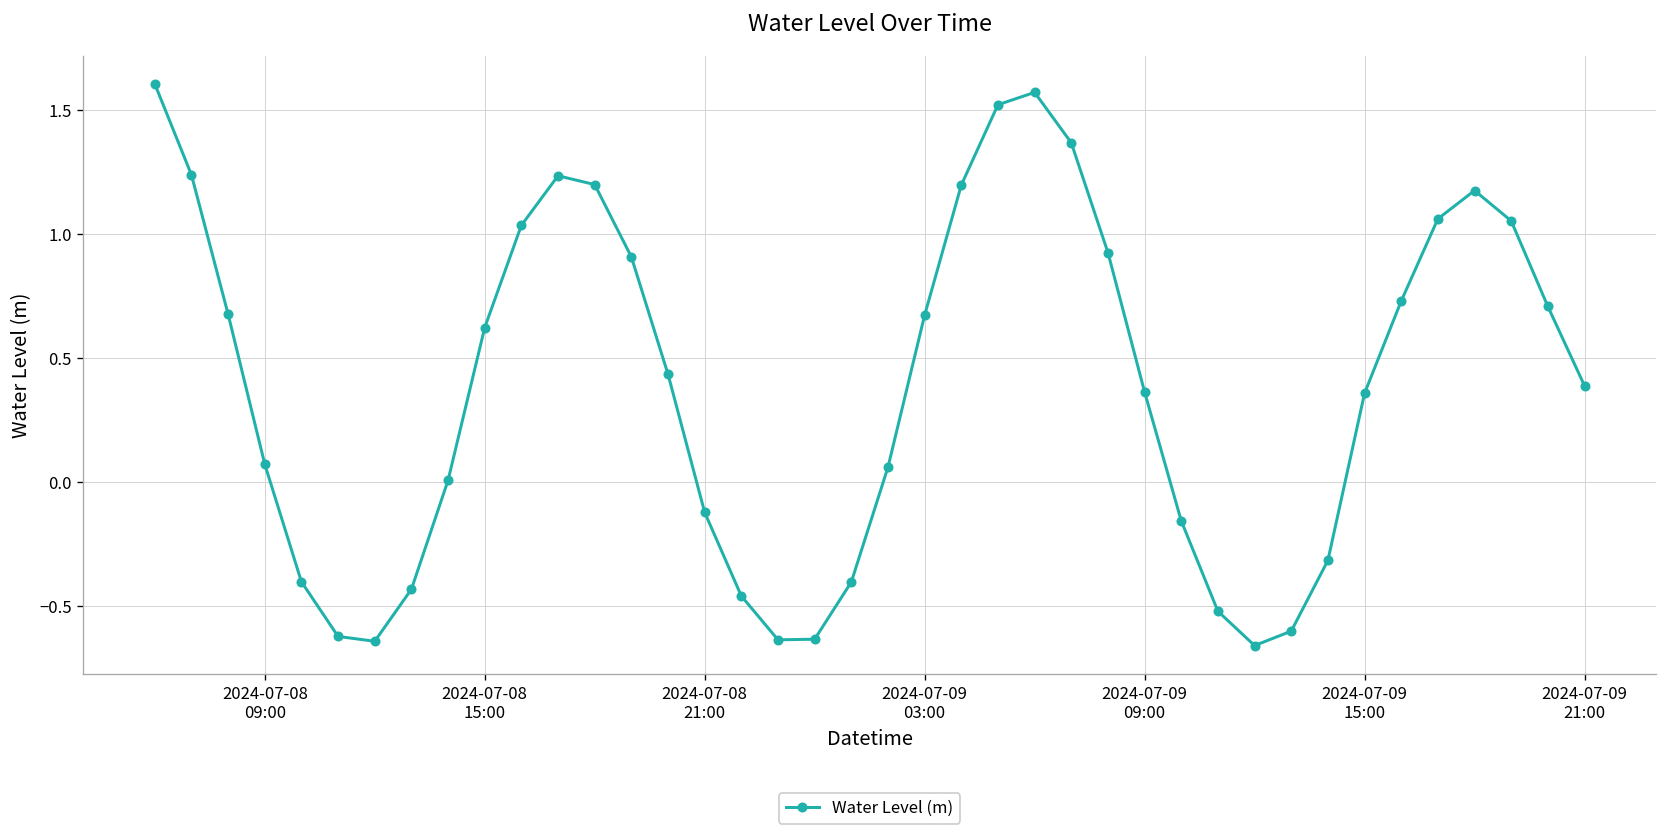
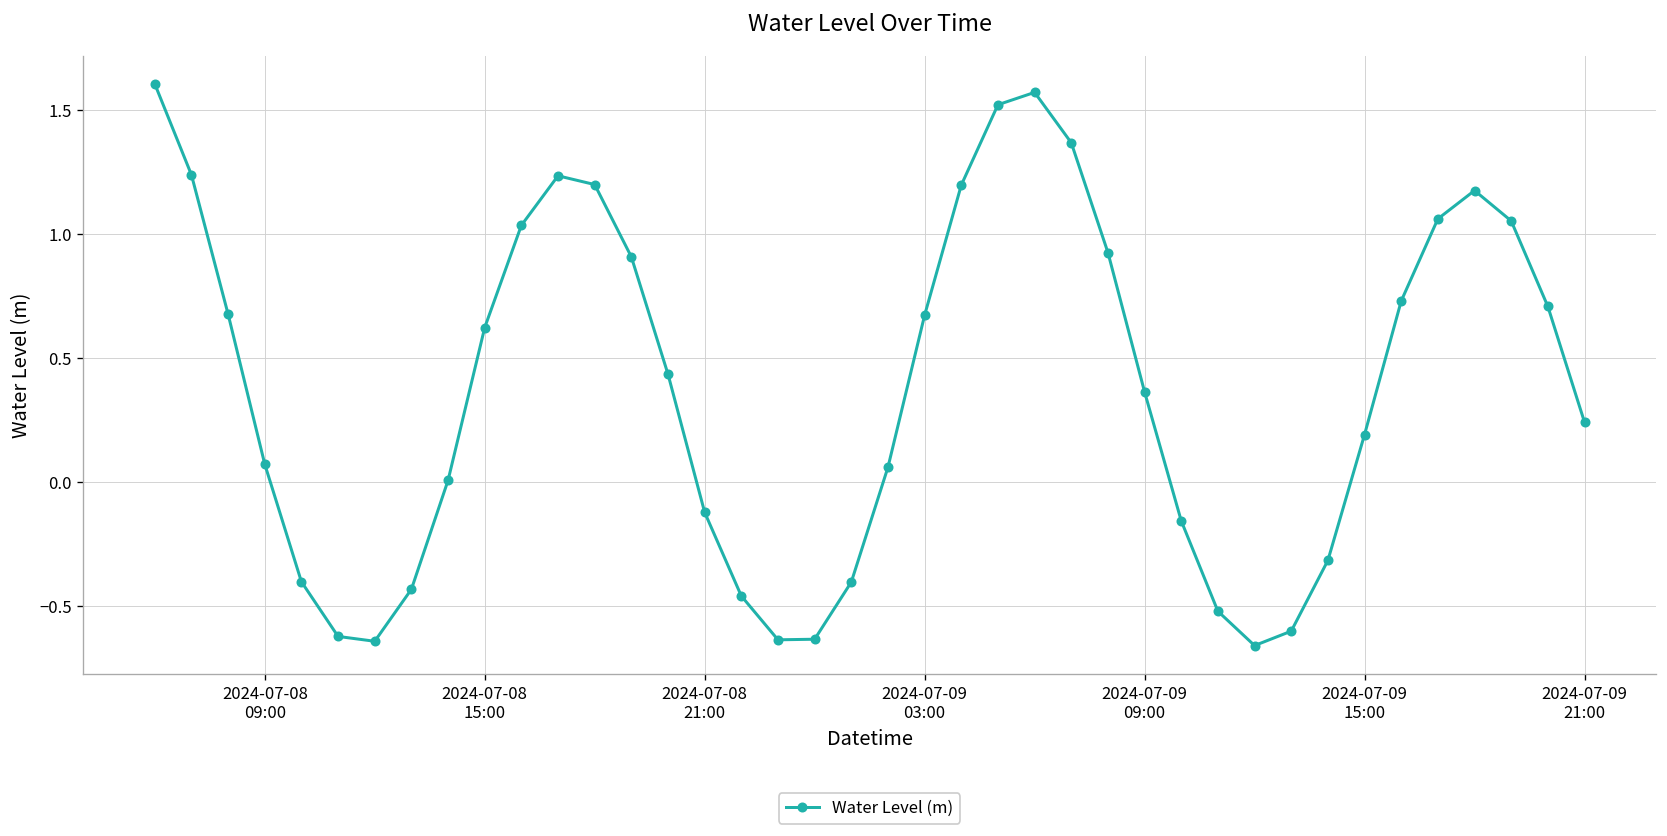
  {
    "2024-07-08 09:00": 0.07,
    "2024-07-08 15:00": 0.62,
    "2024-07-08 21:00": -0.12,
    "2024-07-09 03:00": 0.67,
    "2024-07-09 09:00": 0.36,
-   "2024-07-09 15:00": 0.36,
-   "2024-07-09 21:00": 0.39
+   "2024-07-09 15:00": 0.19,
+   "2024-07-09 21:00": 0.24
  }
